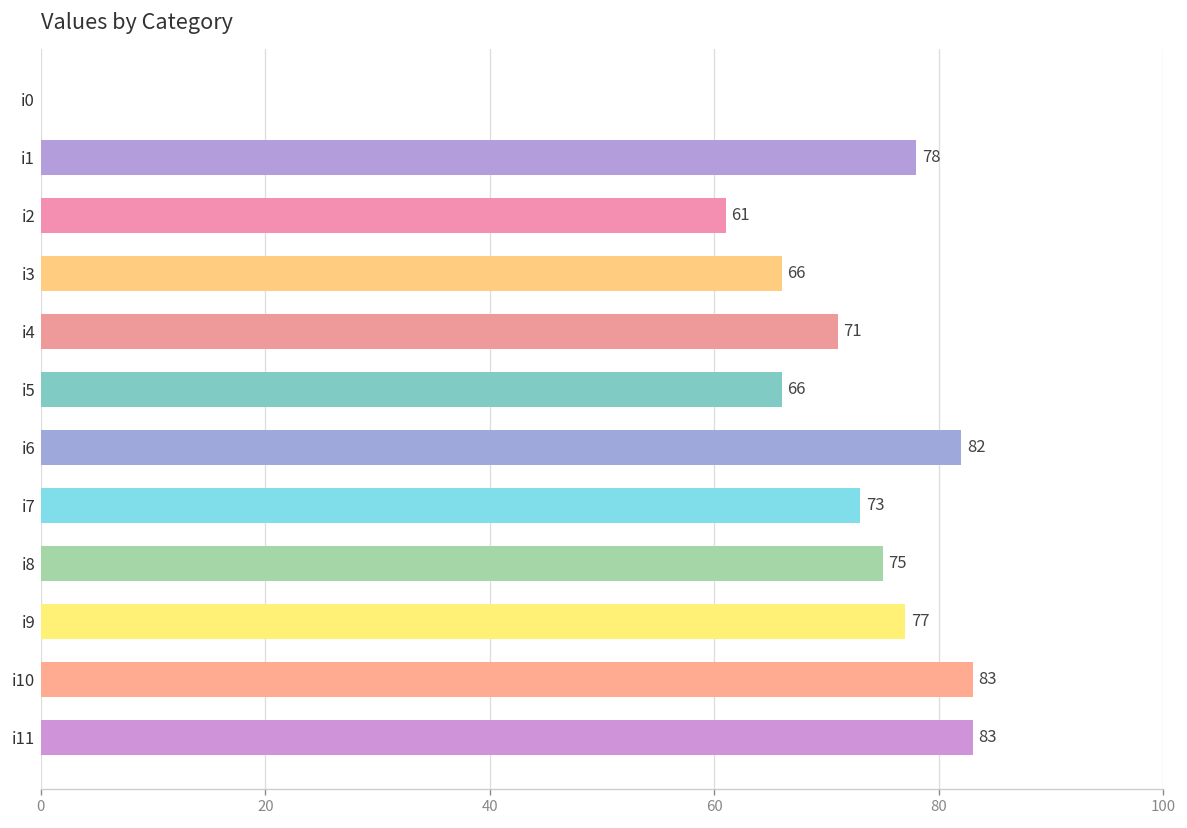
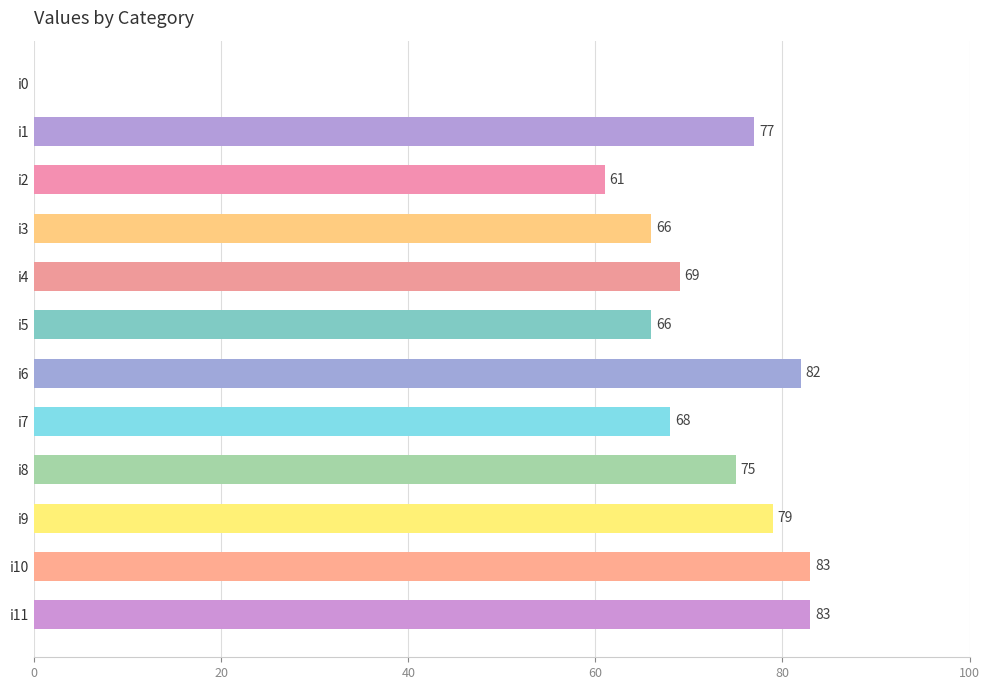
  {
-   "i1": 78,
+   "i1": 77,
    "i2": 61,
    "i3": 66,
-   "i4": 71,
+   "i4": 69,
    "i5": 66,
    "i6": 82,
-   "i7": 73,
+   "i7": 68,
    "i8": 75,
-   "i9": 77,
+   "i9": 79,
    "i10": 83,
    "i11": 83
  }
